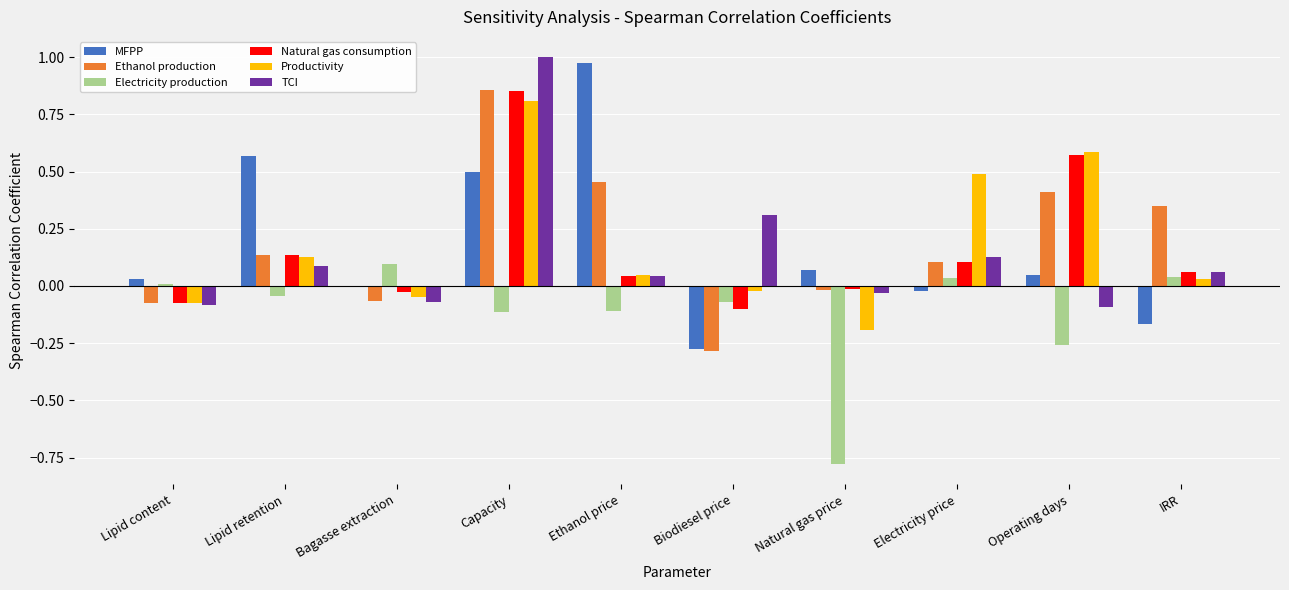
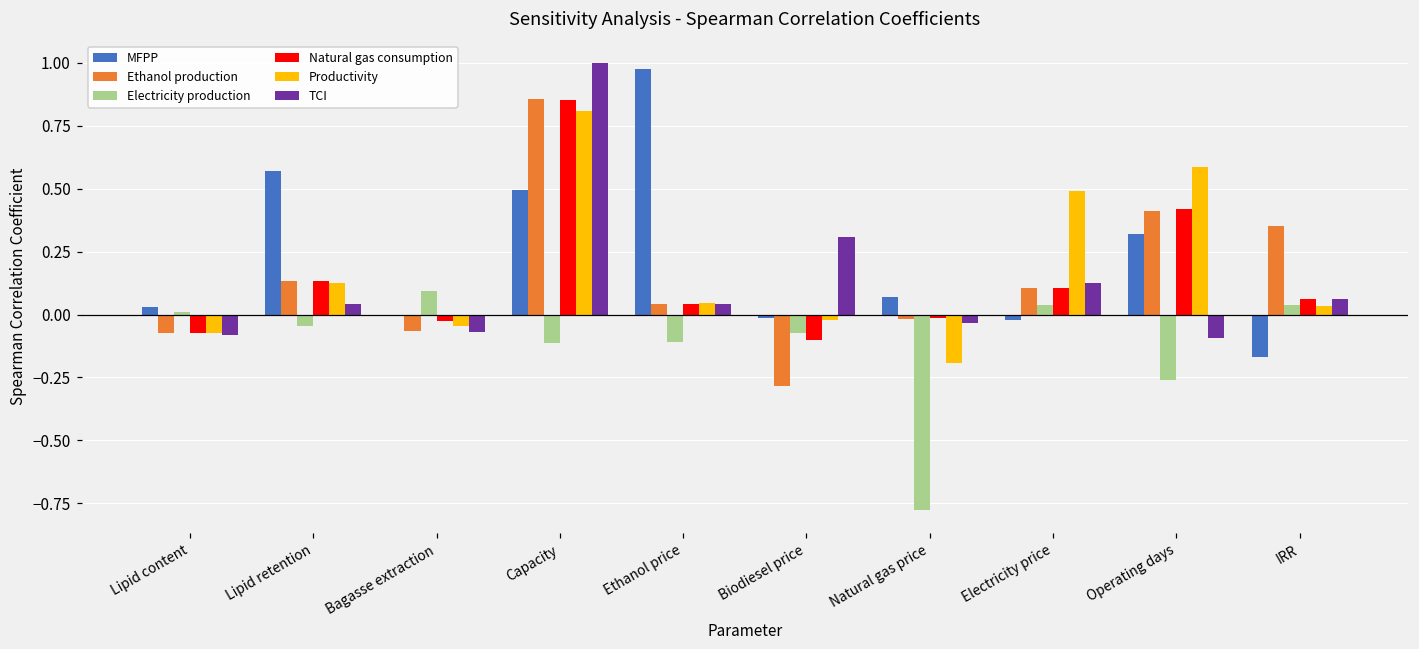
  {
    "MFPP": {
      "Lipid content": 0.03,
      "Lipid retention": 0.57,
      "Capacity": 0.50,
      "Ethanol price": 0.98,
-     "Biodiesel price": -0.28,
+     "Biodiesel price": -0.01,
      "Natural gas price": 0.07,
      "Electricity price": -0.02,
-     "Operating days": 0.05,
+     "Operating days": 0.32,
      "IRR": -0.17
    },
    "Ethanol production": {
      "Lipid content": -0.07,
      "Lipid retention": 0.13,
      "Bagasse extraction": -0.06,
      "Capacity": 0.86,
-     "Ethanol price": 0.45,
+     "Ethanol price": 0.04,
      "Biodiesel price": -0.28,
      "Natural gas price": -0.02,
      "Electricity price": 0.10,
      "Operating days": 0.41,
      "IRR": 0.35
    },
    "Electricity production": {
      "Lipid retention": -0.04,
      "Bagasse extraction": 0.09,
      "Capacity": -0.11,
      "Ethanol price": -0.11,
      "Biodiesel price": -0.07,
      "Natural gas price": -0.78,
      "Electricity price": 0.04,
      "Operating days": -0.26,
      "IRR": 0.04
    },
    "Natural gas consumption": {
      "Lipid content": -0.07,
      "Lipid retention": 0.13,
      "Bagasse extraction": -0.03,
      "Capacity": 0.85,
      "Ethanol price": 0.04,
      "Biodiesel price": -0.10,
      "Natural gas price": -0.01,
      "Electricity price": 0.11,
-     "Operating days": 0.57,
+     "Operating days": 0.42,
      "IRR": 0.06
    },
    "Productivity": {
      "Lipid content": -0.07,
      "Lipid retention": 0.12,
      "Bagasse extraction": -0.05,
      "Capacity": 0.81,
      "Ethanol price": 0.05,
      "Biodiesel price": -0.02,
      "Natural gas price": -0.19,
      "Electricity price": 0.49,
      "Operating days": 0.58,
      "IRR": 0.03
    },
    "TCI": {
      "Lipid content": -0.08,
-     "Lipid retention": 0.09,
+     "Lipid retention": 0.04,
      "Bagasse extraction": -0.07,
      "Capacity": 1.00,
      "Ethanol price": 0.04,
      "Biodiesel price": 0.31,
      "Natural gas price": -0.03,
      "Electricity price": 0.13,
      "Operating days": -0.09,
      "IRR": 0.06
    }
  }
